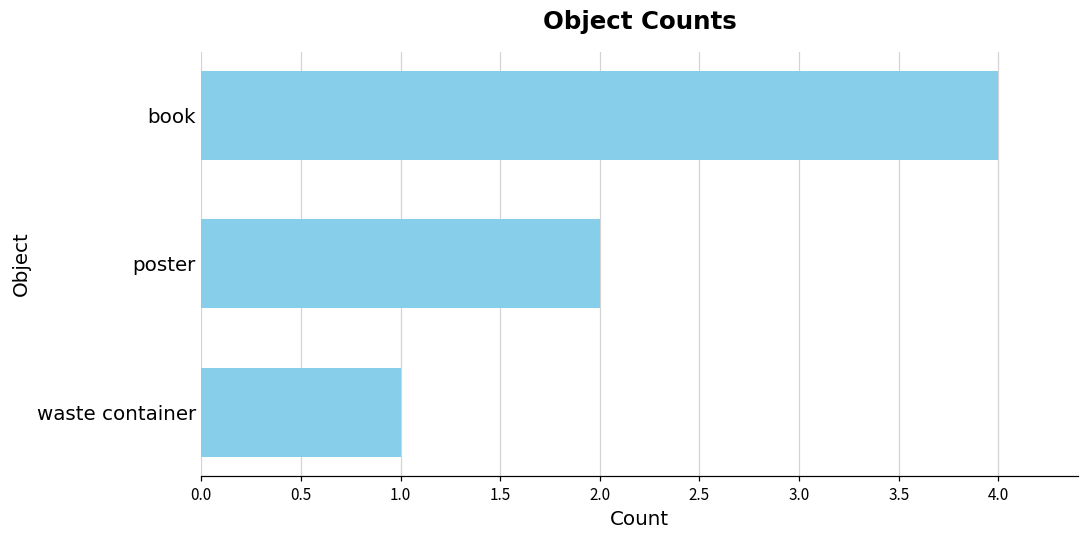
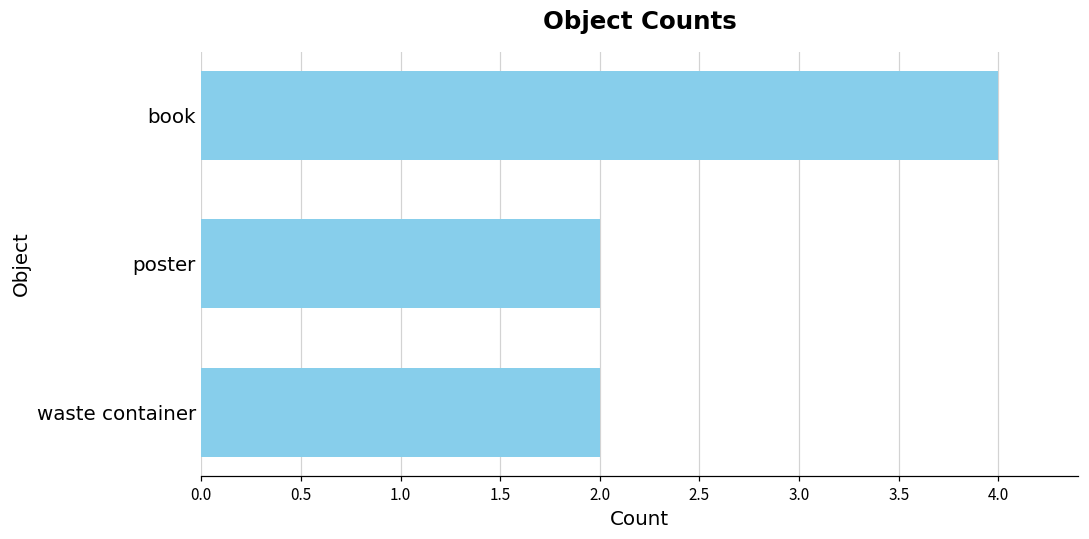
  {
    "book": 4,
    "poster": 2,
-   "waste container": 1
+   "waste container": 2
  }
